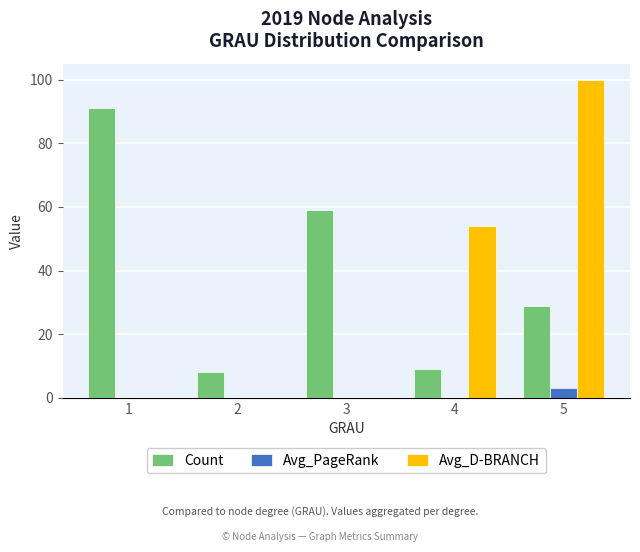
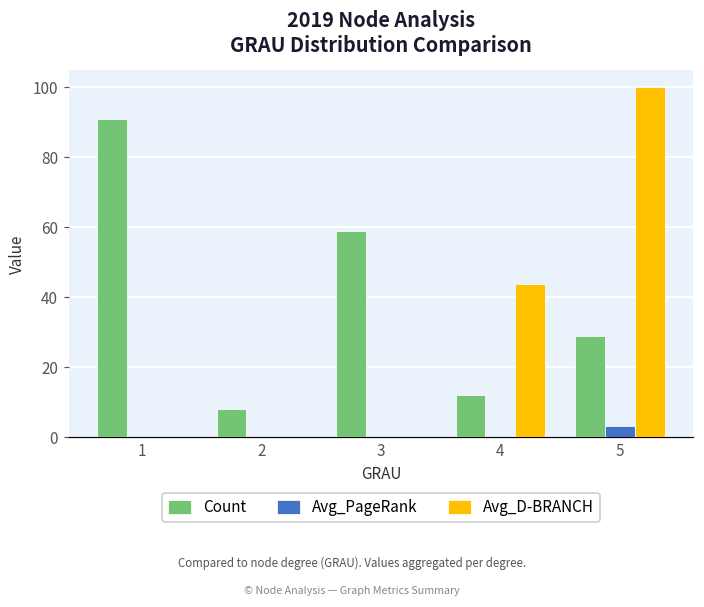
  {
    "Count": {
      "1": 91,
      "2": 8,
      "3": 59,
-     "4": 9,
+     "4": 12,
      "5": 29
    },
    "Avg_PageRank": {
      "5": 3
    },
    "Avg_D-BRANCH": {
      "1": 0,
      "2": 0,
      "3": 0,
-     "4": 54,
+     "4": 44,
      "5": 100
    }
  }
